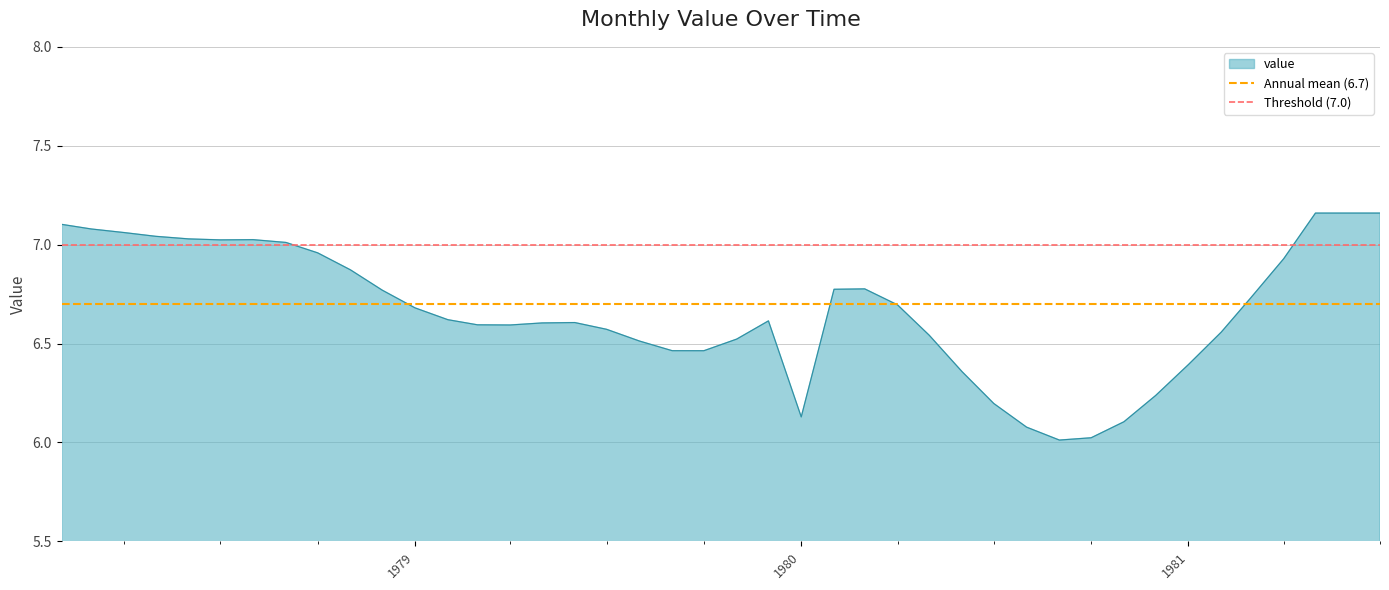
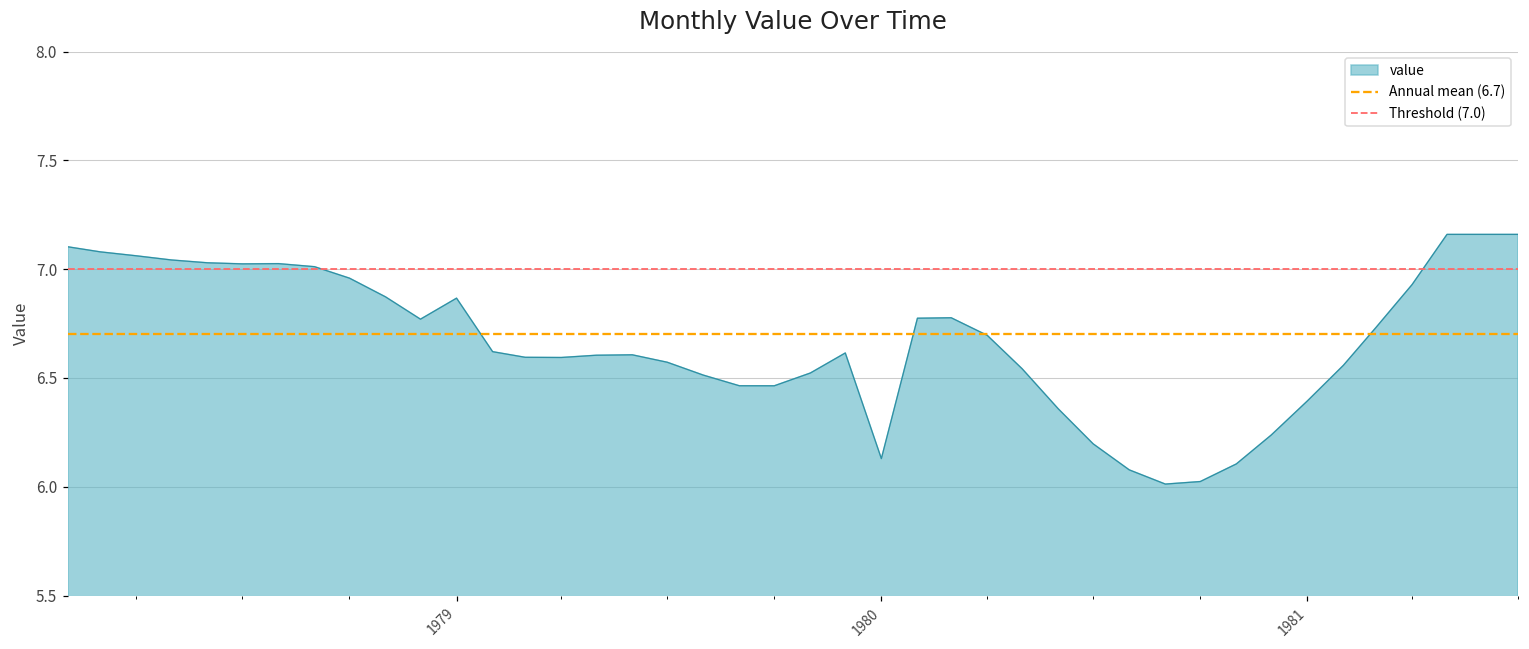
  {
-   "1979": 6.68,
+   "1979": 6.87,
    "1980": 6.13,
    "1981": 6.39
  }
